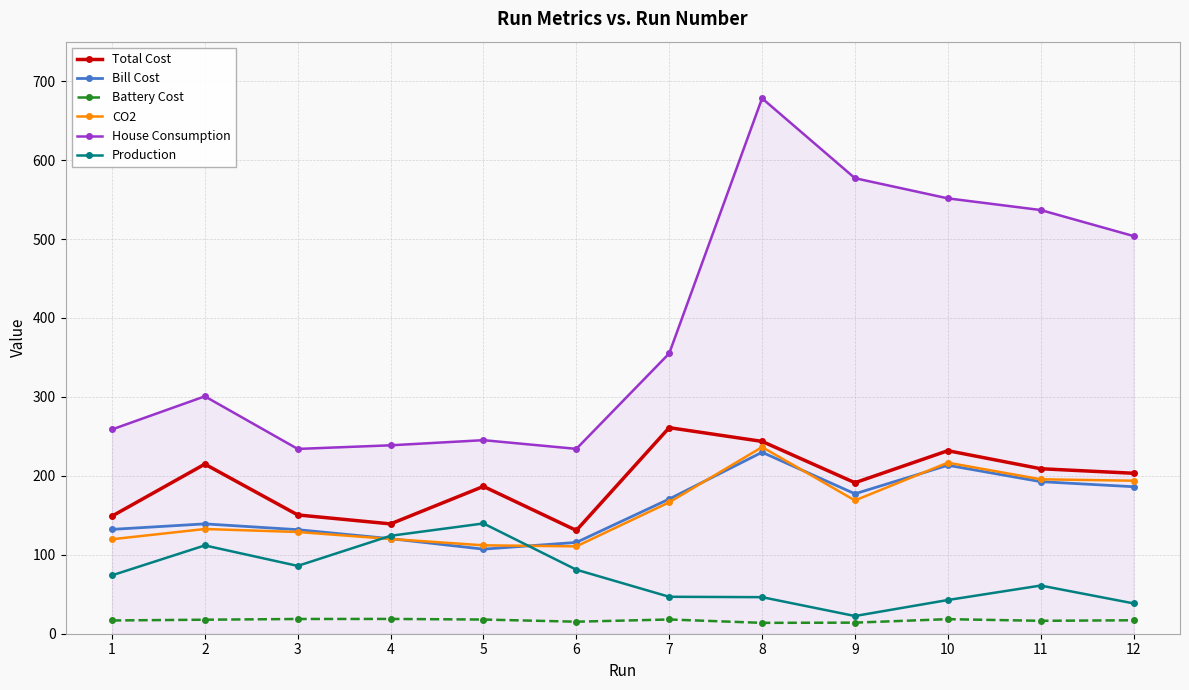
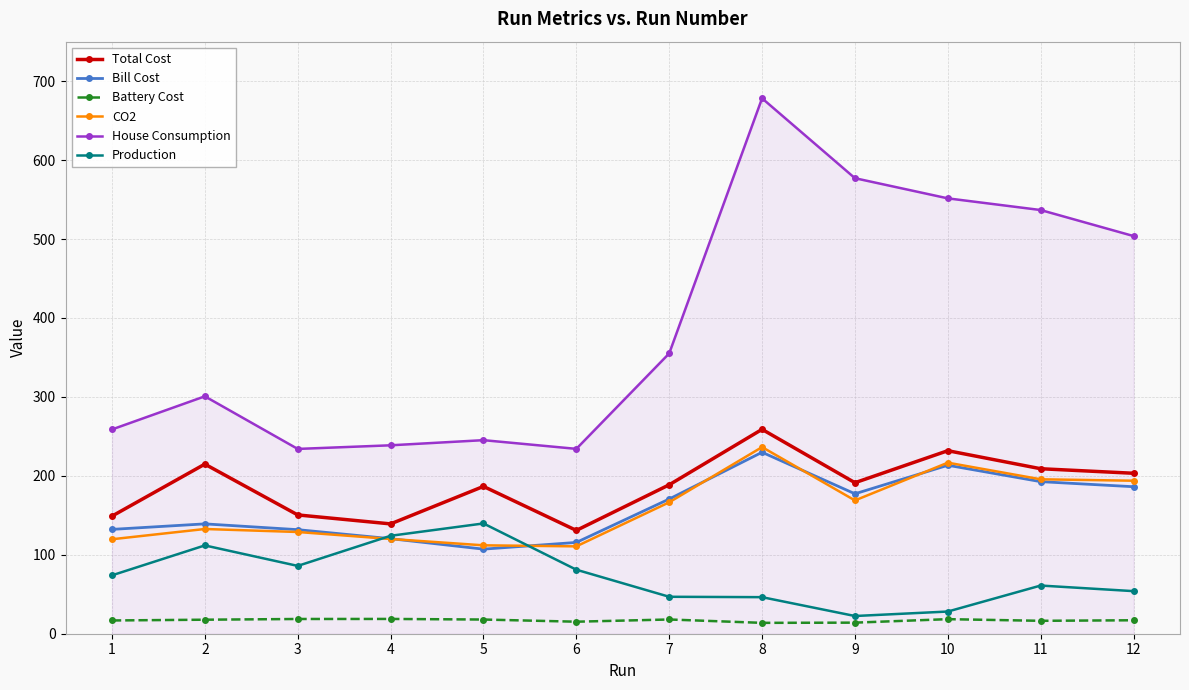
  {
    "Total Cost": {
      "1": 150,
      "2": 210,
      "3": 150,
      "4": 140,
      "5": 190,
      "6": 130,
-     "7": 260,
-     "8": 240,
+     "7": 190,
+     "8": 260,
      "9": 190,
      "10": 230,
      "11": 210,
      "12": 200
    },
    "Bill Cost": {
      "1": 130,
      "2": 140,
      "5": 110,
      "6": 120,
      "7": 170,
      "8": 230,
      "9": 180,
      "10": 210,
      "12": 190
    },
    "Battery Cost": {
      "1": 20,
      "2": 20,
      "3": 20,
      "4": 20,
      "5": 20,
      "6": 20,
      "7": 20,
      "8": 10,
      "9": 10,
      "10": 20,
      "11": 20,
      "12": 20
    },
    "CO2": {
      "1": 120,
      "2": 130,
      "5": 110,
      "6": 110,
      "7": 170,
      "8": 240,
      "9": 170,
      "10": 220,
      "12": 190
    },
    "House Consumption": {
      "1": 260,
      "2": 300,
      "3": 230,
      "4": 240,
      "5": 250,
      "6": 230,
      "7": 360,
      "8": 680,
      "9": 580,
      "10": 550,
      "11": 540,
      "12": 500
    },
    "Production": {
      "1": 70,
      "2": 110,
      "3": 90,
      "4": 120,
      "5": 140,
      "6": 80,
      "7": 50,
      "8": 50,
      "9": 20,
-     "10": 40,
+     "10": 30,
      "11": 60,
-     "12": 40
+     "12": 50
    }
  }
